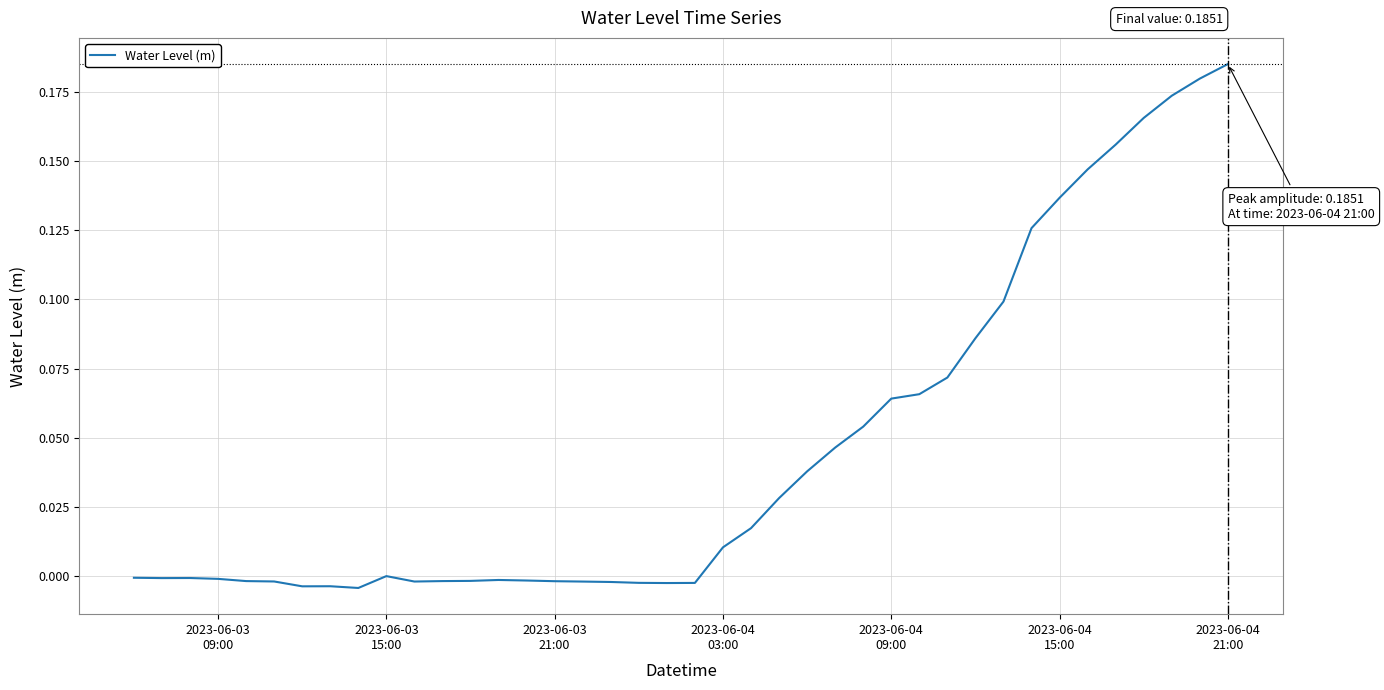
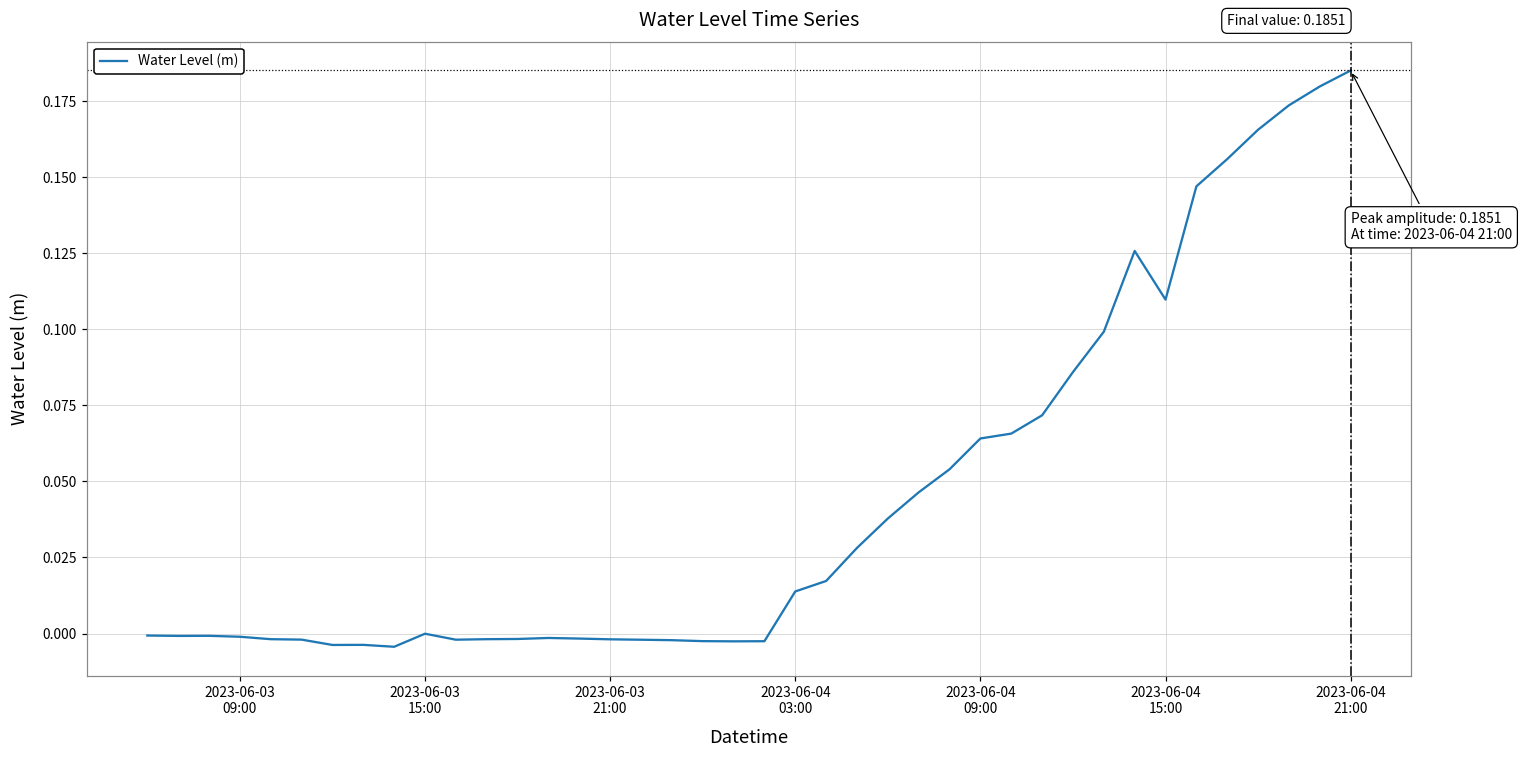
  {
    "2023-06-03 09:00": -0.001,
    "2023-06-03 15:00": 0.000,
    "2023-06-03 21:00": -0.002,
-   "2023-06-04 03:00": 0.010,
+   "2023-06-04 03:00": 0.014,
    "2023-06-04 09:00": 0.064,
-   "2023-06-04 15:00": 0.137
+   "2023-06-04 15:00": 0.110
  }
